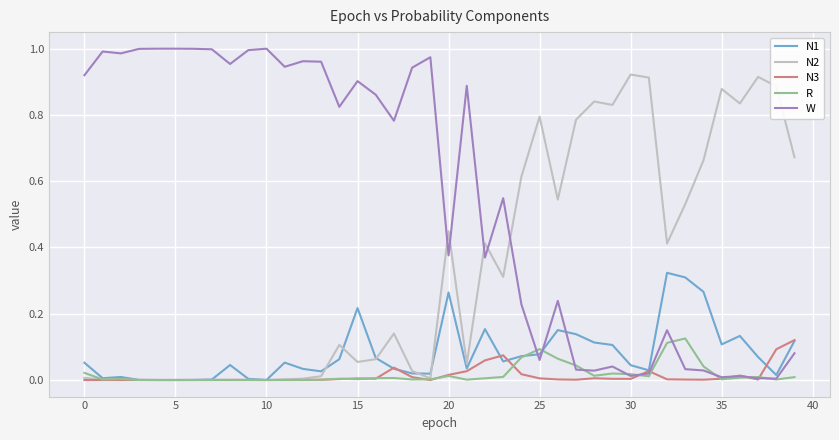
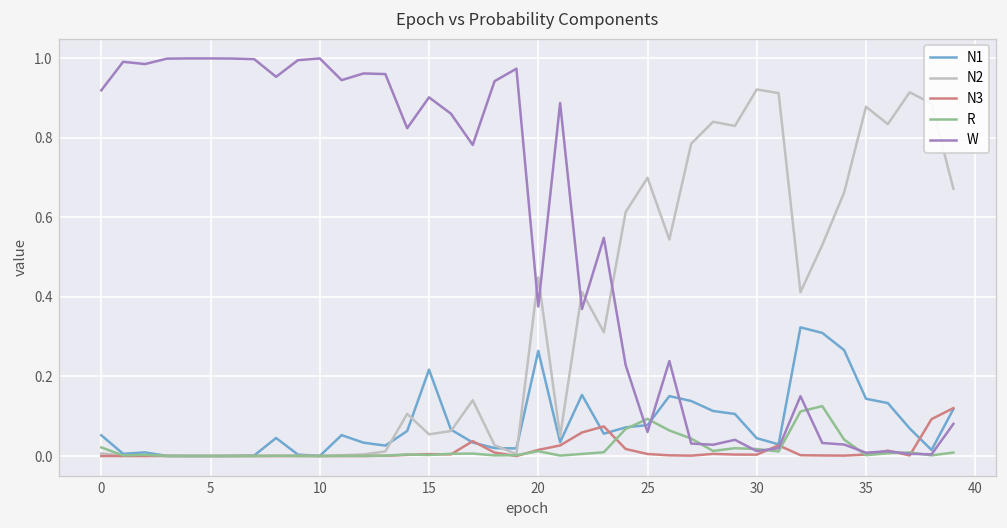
  {
    "N1": {
      "0": 0.05,
      "15": 0.22,
      "20": 0.26,
      "25": 0.08,
      "30": 0.04,
-     "35": 0.11
+     "35": 0.14
    },
    "N2": {
      "15": 0.05,
      "20": 0.45,
-     "25": 0.79,
+     "25": 0.70,
      "30": 0.92,
      "35": 0.88
    },
    "N3": {
      "25": 0.01,
      "30": 0.00
    },
    "R": {
      "0": 0.02,
      "25": 0.09
    },
    "W": {
      "0": 0.92,
      "5": 1.00,
      "10": 1.00,
      "15": 0.90,
      "20": 0.38,
      "25": 0.06
    }
  }
